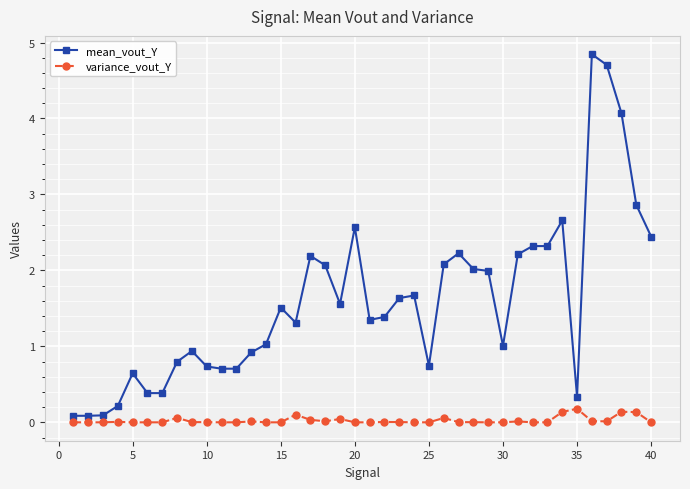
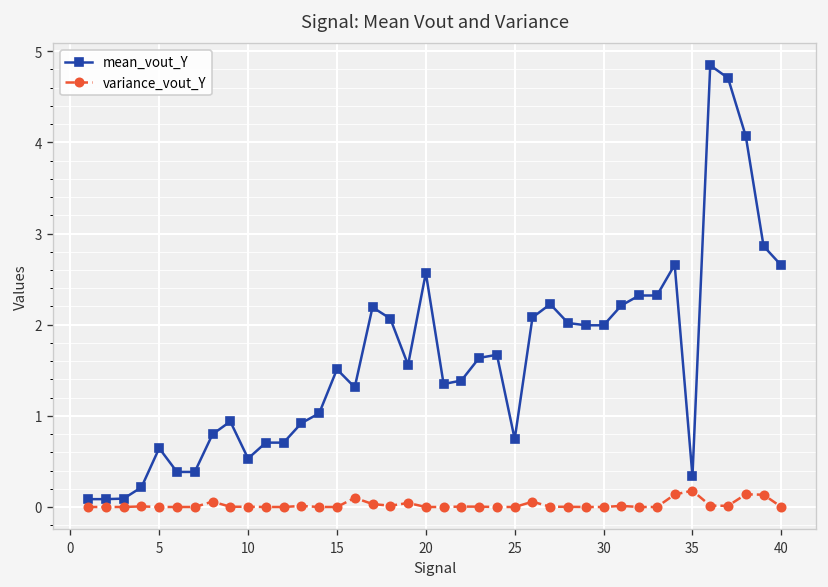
  {
    "mean_vout_Y": {
      "5": 0.6,
-     "10": 0.7,
+     "10": 0.5,
      "15": 1.5,
      "20": 2.6,
      "25": 0.7,
-     "30": 1.0,
+     "30": 2.0,
      "35": 0.3,
-     "40": 2.4
+     "40": 2.7
    },
    "variance_vout_Y": {
      "5": 0.0,
      "10": 0.0,
      "15": 0.0,
      "20": 0.0,
      "25": 0.0,
      "30": 0.0,
      "35": 0.2,
      "40": 0.0
    }
  }
